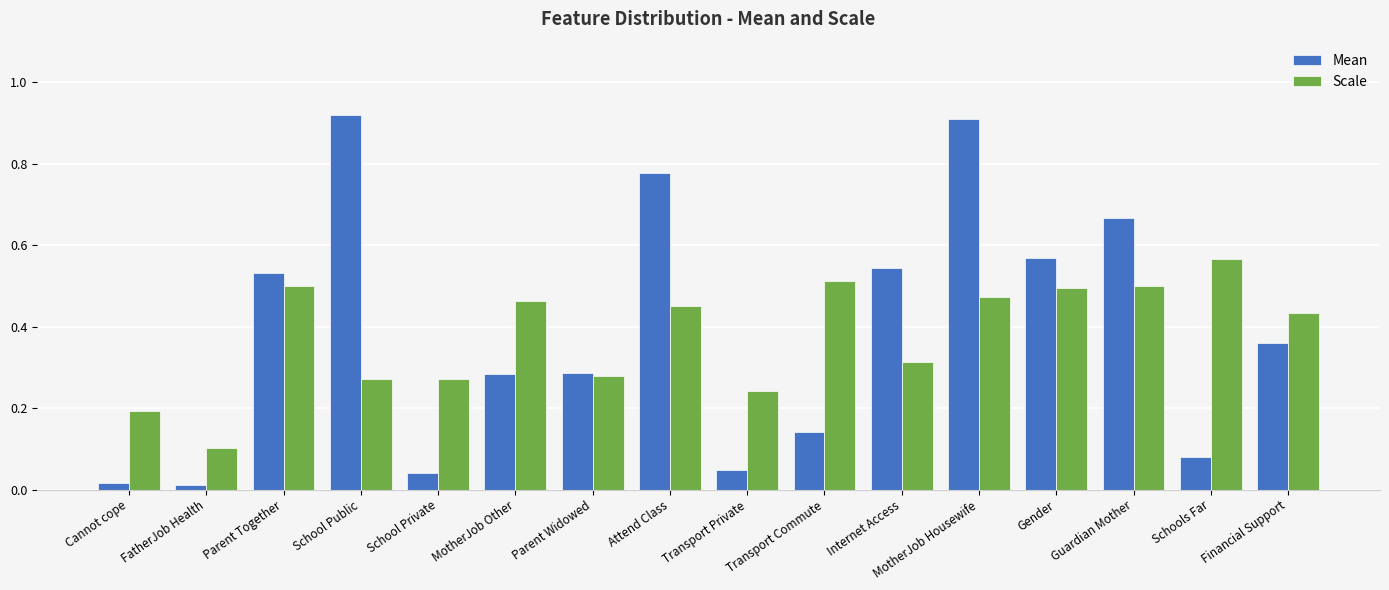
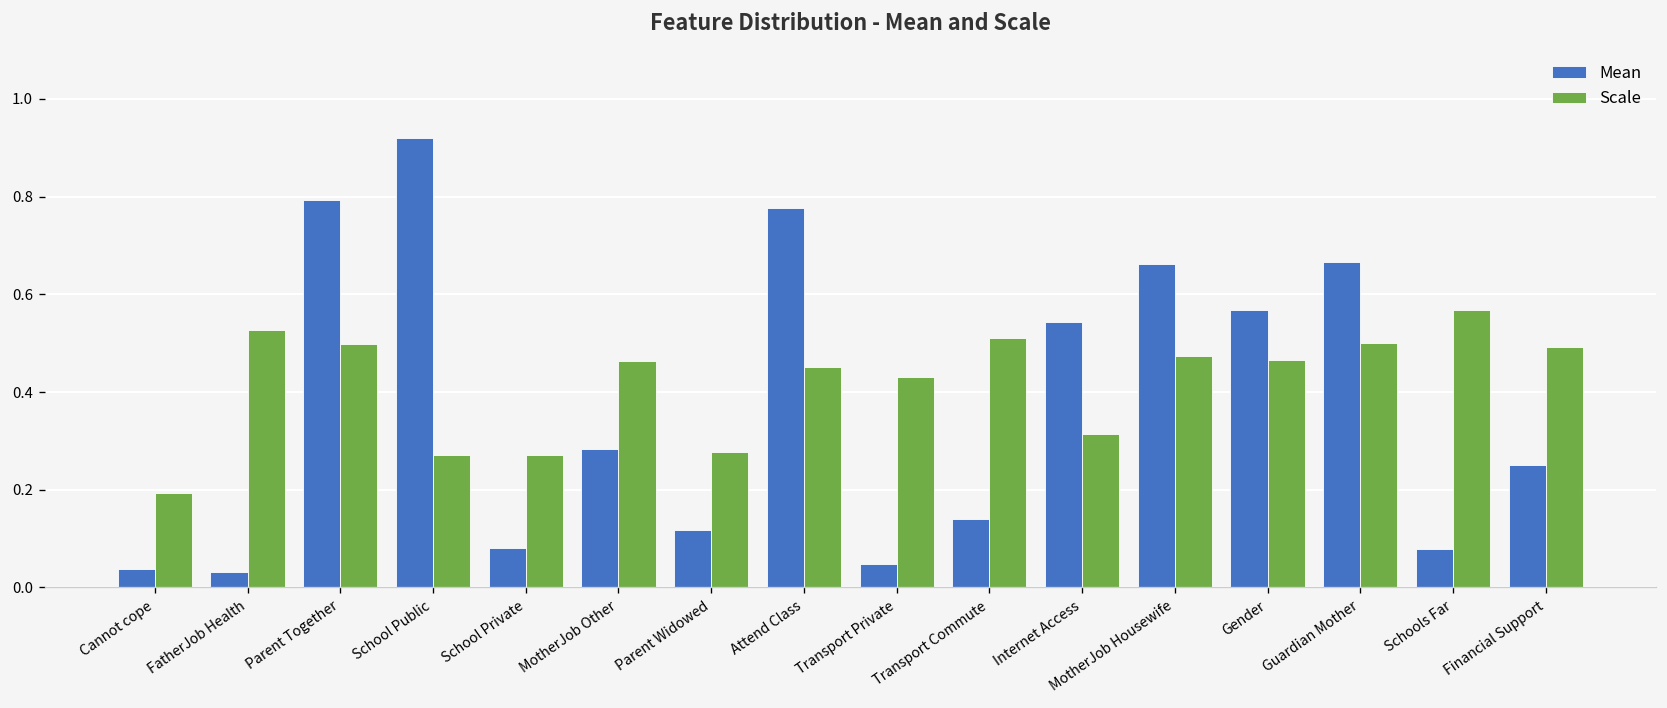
  {
    "Mean": {
-     "Cannot cope": 0.02,
-     "FatherJob Health": 0.01,
-     "Parent Together": 0.53,
+     "Cannot cope": 0.04,
+     "FatherJob Health": 0.03,
+     "Parent Together": 0.79,
      "School Public": 0.92,
-     "School Private": 0.04,
+     "School Private": 0.08,
      "MotherJob Other": 0.28,
-     "Parent Widowed": 0.29,
+     "Parent Widowed": 0.12,
      "Attend Class": 0.78,
      "Transport Private": 0.05,
      "Transport Commute": 0.14,
      "Internet Access": 0.54,
-     "MotherJob Housewife": 0.91,
+     "MotherJob Housewife": 0.66,
      "Gender": 0.57,
      "Guardian Mother": 0.67,
      "Schools Far": 0.08,
-     "Financial Support": 0.36
+     "Financial Support": 0.25
    },
    "Scale": {
      "Cannot cope": 0.19,
-     "FatherJob Health": 0.10,
+     "FatherJob Health": 0.53,
      "Parent Together": 0.50,
      "School Public": 0.27,
      "School Private": 0.27,
      "MotherJob Other": 0.46,
      "Parent Widowed": 0.28,
      "Attend Class": 0.45,
-     "Transport Private": 0.24,
+     "Transport Private": 0.43,
      "Transport Commute": 0.51,
      "Internet Access": 0.31,
      "MotherJob Housewife": 0.47,
-     "Gender": 0.50,
+     "Gender": 0.47,
      "Guardian Mother": 0.50,
      "Schools Far": 0.57,
-     "Financial Support": 0.43
+     "Financial Support": 0.49
    }
  }
